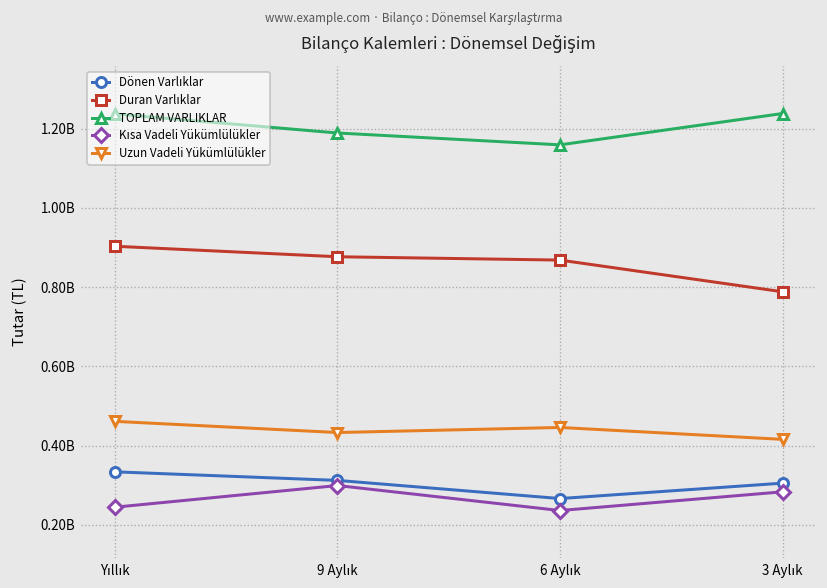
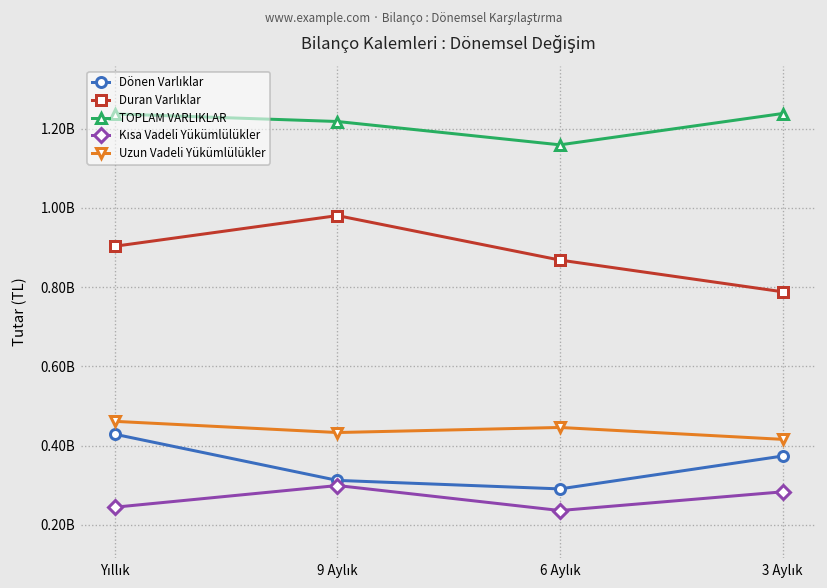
  {
    "Dönen Varlıklar": {
-     "Yıllık": 330000000,
+     "Yıllık": 430000000,
      "9 Aylık": 310000000,
-     "6 Aylık": 270000000,
-     "3 Aylık": 310000000
+     "6 Aylık": 290000000,
+     "3 Aylık": 370000000
    },
    "Duran Varlıklar": {
      "Yıllık": 900000000,
-     "9 Aylık": 880000000,
+     "9 Aylık": 980000000,
      "6 Aylık": 870000000,
      "3 Aylık": 790000000
    },
    "TOPLAM VARLIKLAR": {
-     "9 Aylık": 1190000000,
+     "9 Aylık": 1220000000,
      "6 Aylık": 1160000000,
      "3 Aylık": 1240000000
    },
    "Kısa Vadeli Yükümlülükler": {
      "Yıllık": 240000000,
      "9 Aylık": 300000000,
      "6 Aylık": 240000000,
      "3 Aylık": 280000000
    },
    "Uzun Vadeli Yükümlülükler": {
      "Yıllık": 460000000,
      "9 Aylık": 430000000,
      "6 Aylık": 450000000,
      "3 Aylık": 420000000
    }
  }
